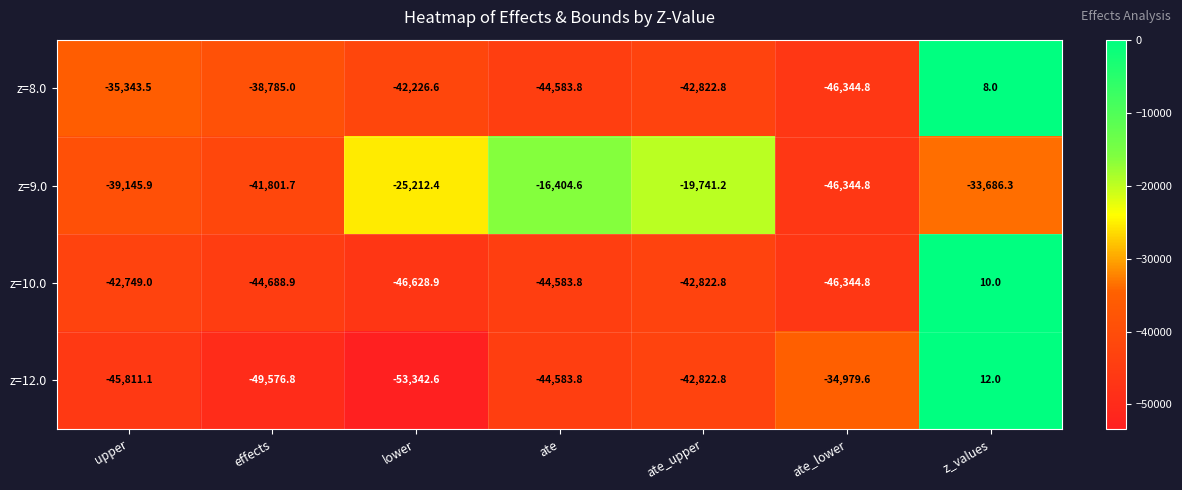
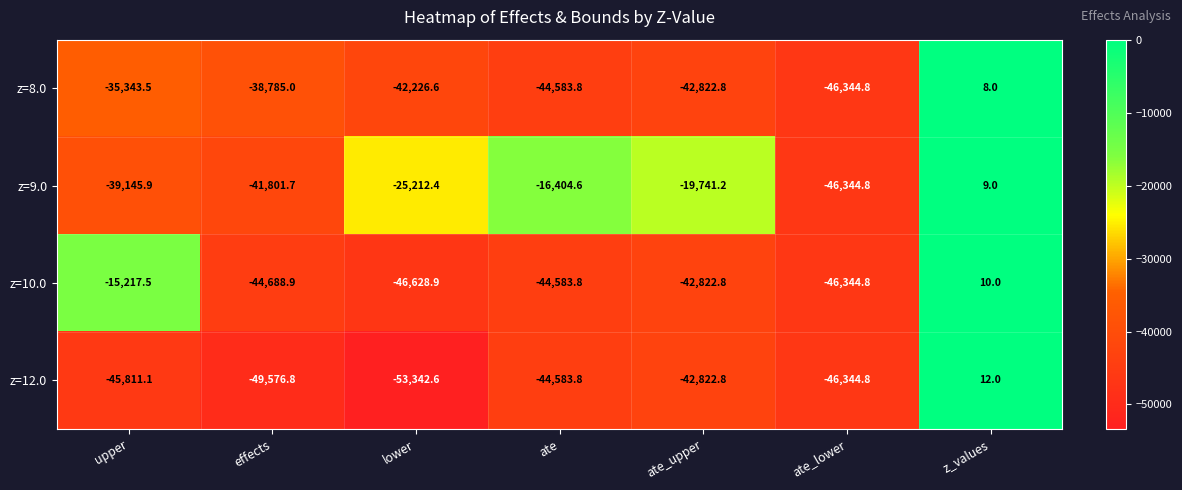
  {
    "z=8.0": {
      "upper": "-35,343.5",
      "effects": "-38,785.0",
      "lower": "-42,226.6",
      "ate": "-44,583.8",
      "ate_upper": "-42,822.8",
      "ate_lower": "-46,344.8",
      "z_values": "8.0"
    },
    "z=9.0": {
      "upper": "-39,145.9",
      "effects": "-41,801.7",
      "lower": "-25,212.4",
      "ate": "-16,404.6",
      "ate_upper": "-19,741.2",
      "ate_lower": "-46,344.8",
-     "z_values": "-33,686.3"
+     "z_values": "9.0"
    },
    "z=10.0": {
-     "upper": "-42,749.0",
+     "upper": "-15,217.5",
      "effects": "-44,688.9",
      "lower": "-46,628.9",
      "ate": "-44,583.8",
      "ate_upper": "-42,822.8",
      "ate_lower": "-46,344.8",
      "z_values": "10.0"
    },
    "z=12.0": {
      "upper": "-45,811.1",
      "effects": "-49,576.8",
      "lower": "-53,342.6",
      "ate": "-44,583.8",
      "ate_upper": "-42,822.8",
-     "ate_lower": "-34,979.6",
+     "ate_lower": "-46,344.8",
      "z_values": "12.0"
    }
  }
